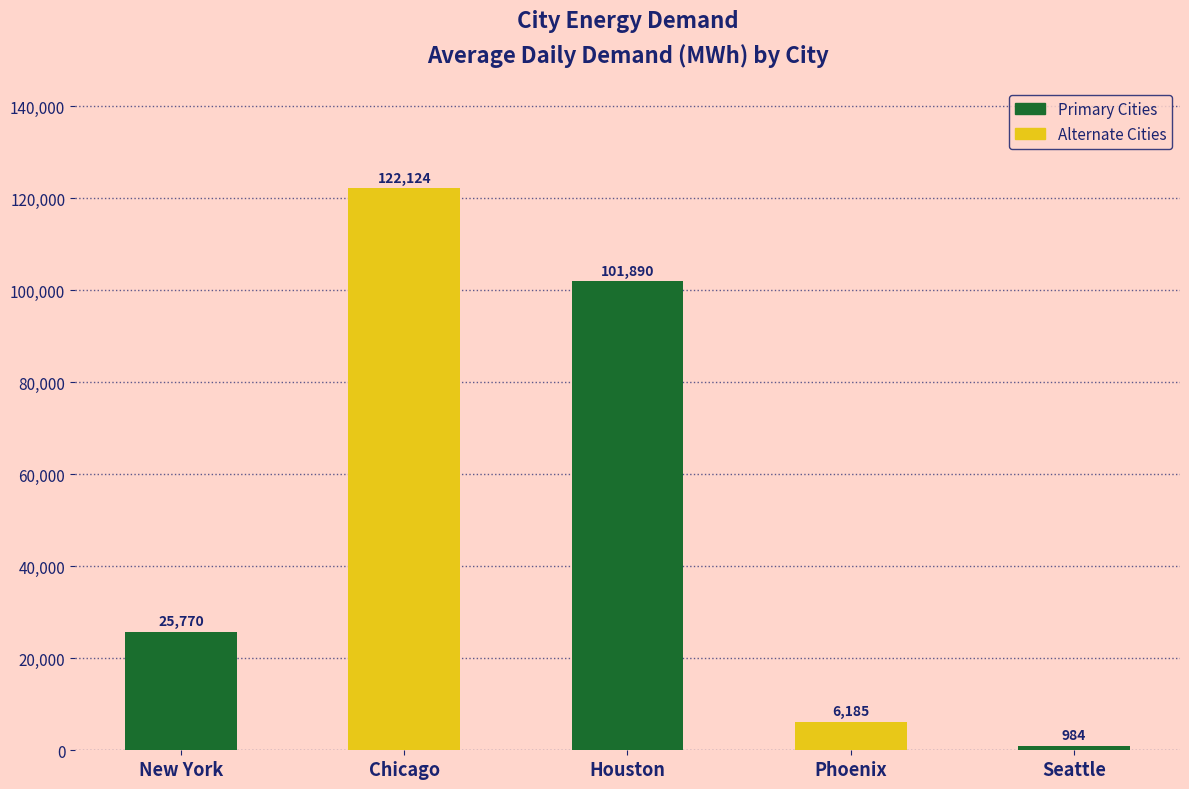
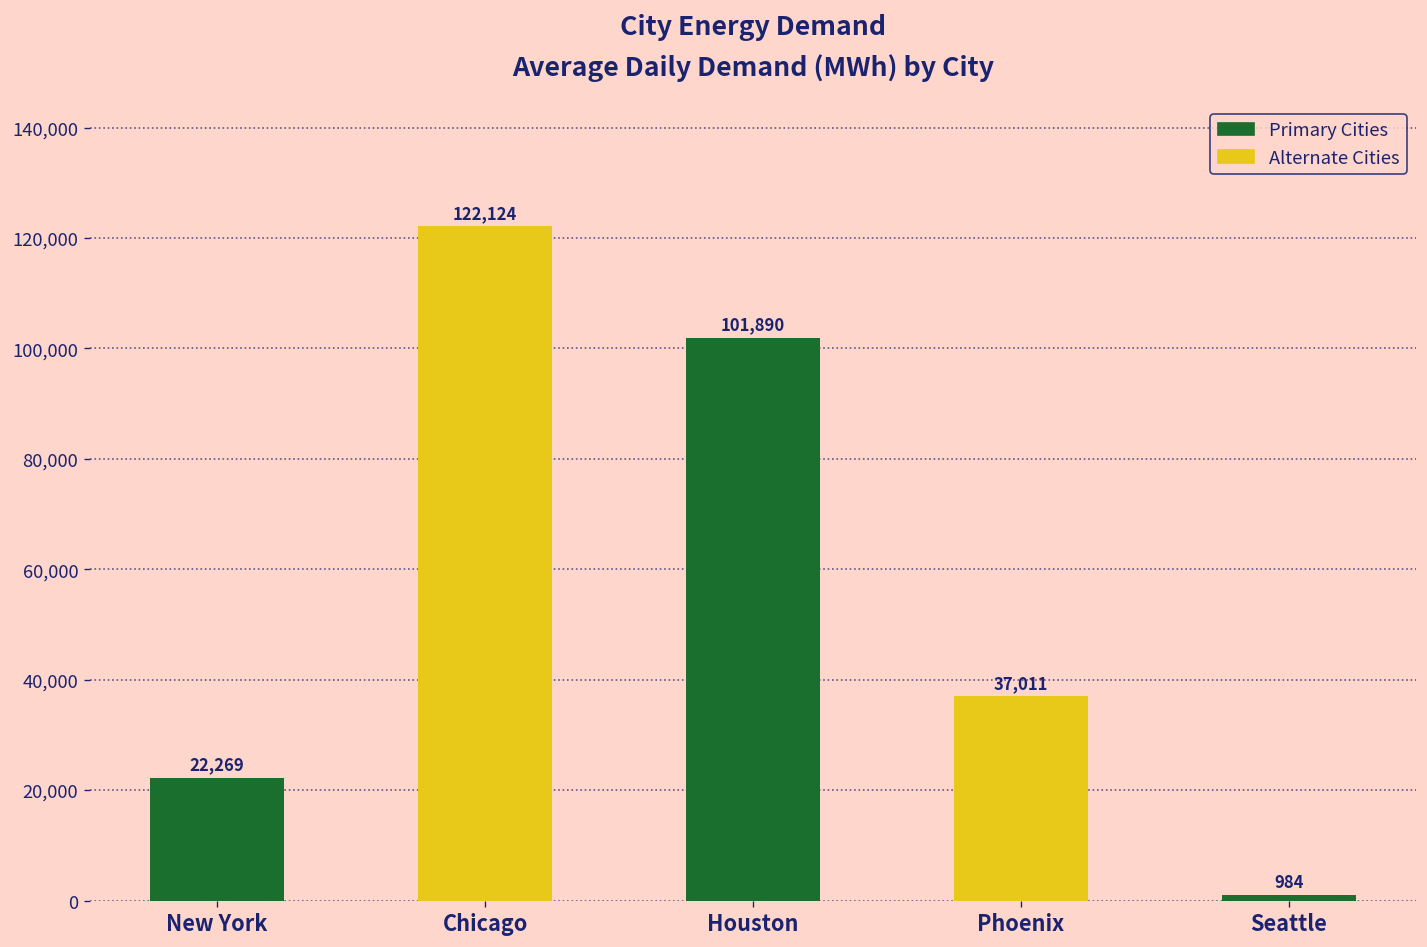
  {
-   "New York": "25,770",
+   "New York": "22,269",
    "Chicago": "122,124",
    "Houston": "101,890",
-   "Phoenix": "6,185",
+   "Phoenix": "37,011",
    "Seattle": "984"
  }
